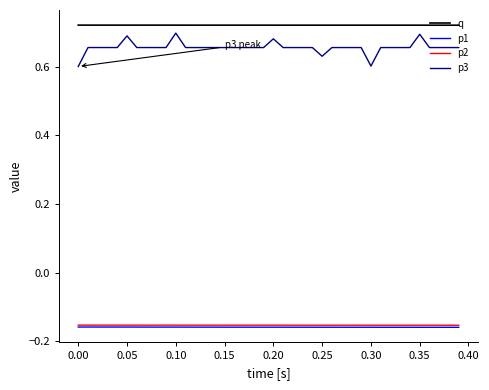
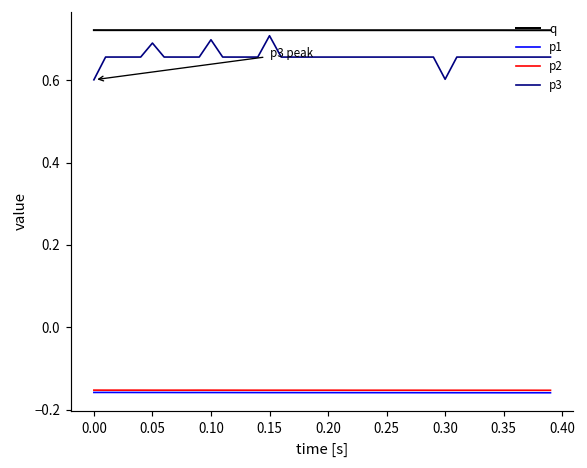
  {
    "q": {
      "0.00": 0.72,
      "0.05": 0.72,
      "0.10": 0.72,
      "0.15": 0.72,
      "0.20": 0.72,
      "0.25": 0.72,
      "0.30": 0.72,
      "0.35": 0.72
    },
    "p3": {
      "0.00": 0.60,
      "0.05": 0.69,
      "0.10": 0.70,
-     "0.15": 0.66,
-     "0.20": 0.68,
-     "0.25": 0.63,
+     "0.15": 0.71,
+     "0.20": 0.66,
+     "0.25": 0.66,
      "0.30": 0.60,
-     "0.35": 0.70
+     "0.35": 0.66
    }
  }
